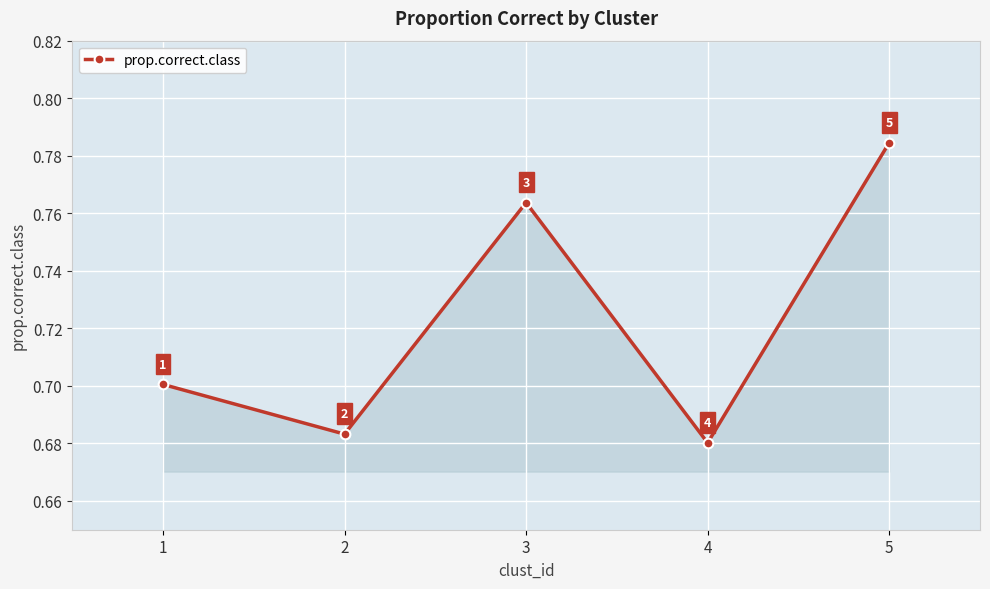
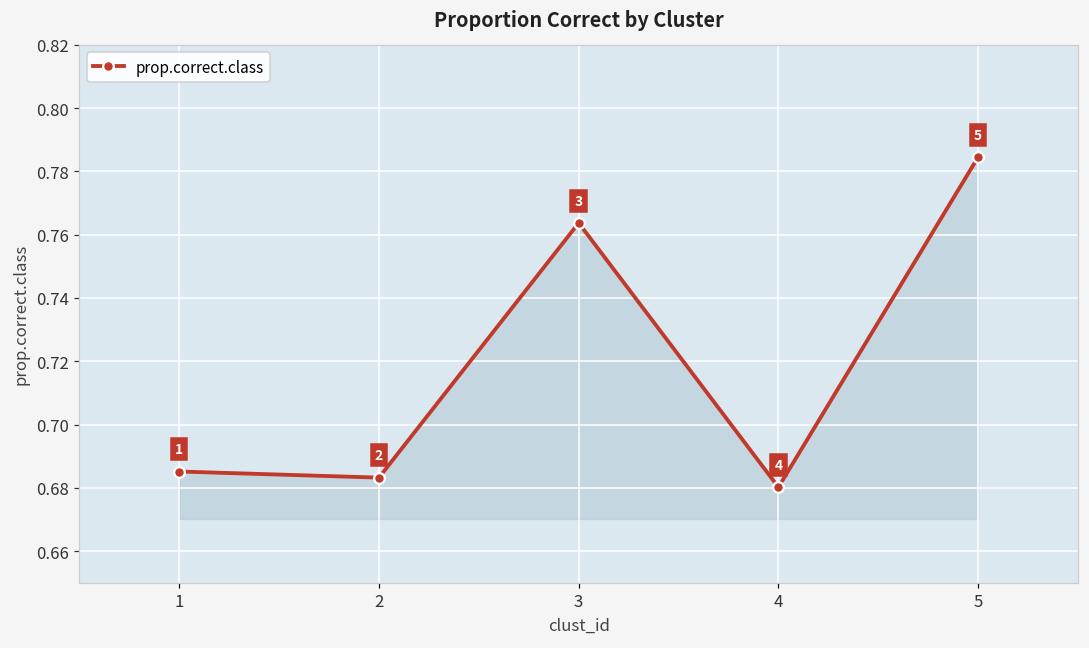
  {
-   "1": 0.701
+   "1": 0.685
  }
